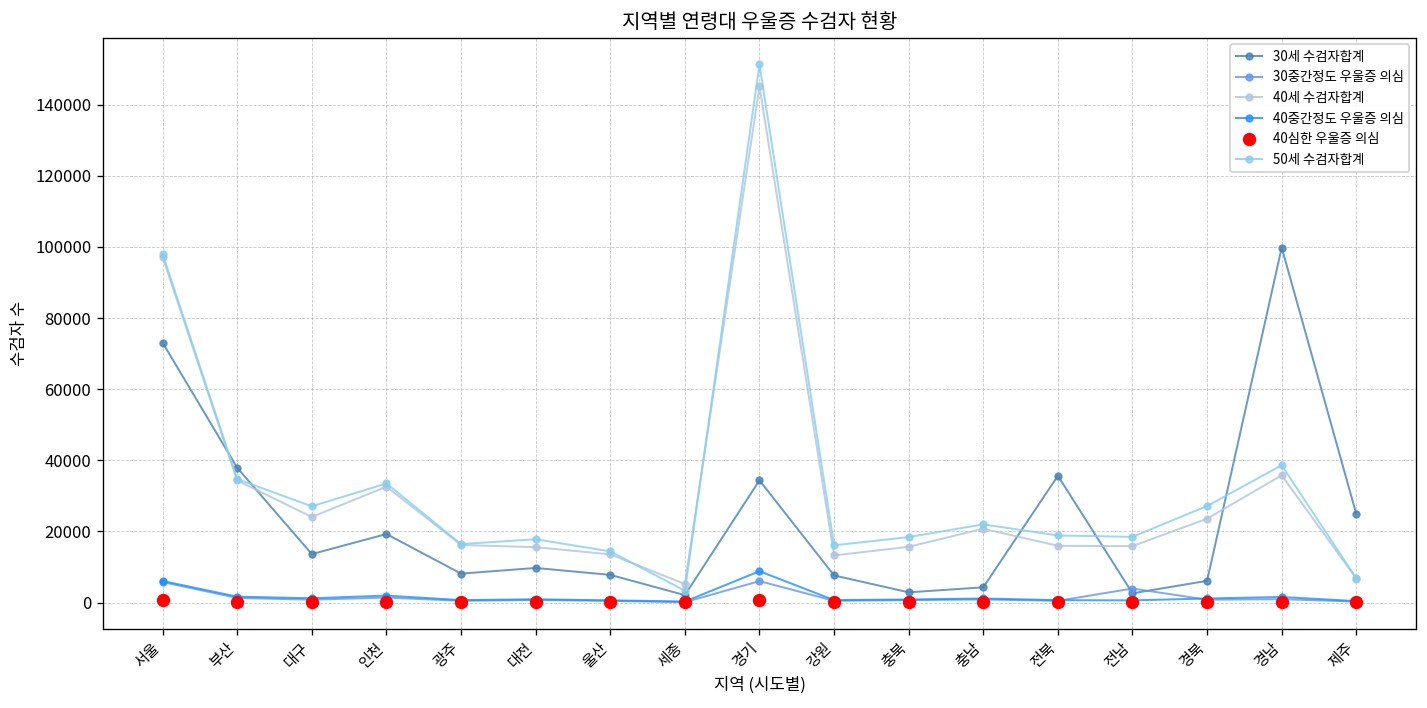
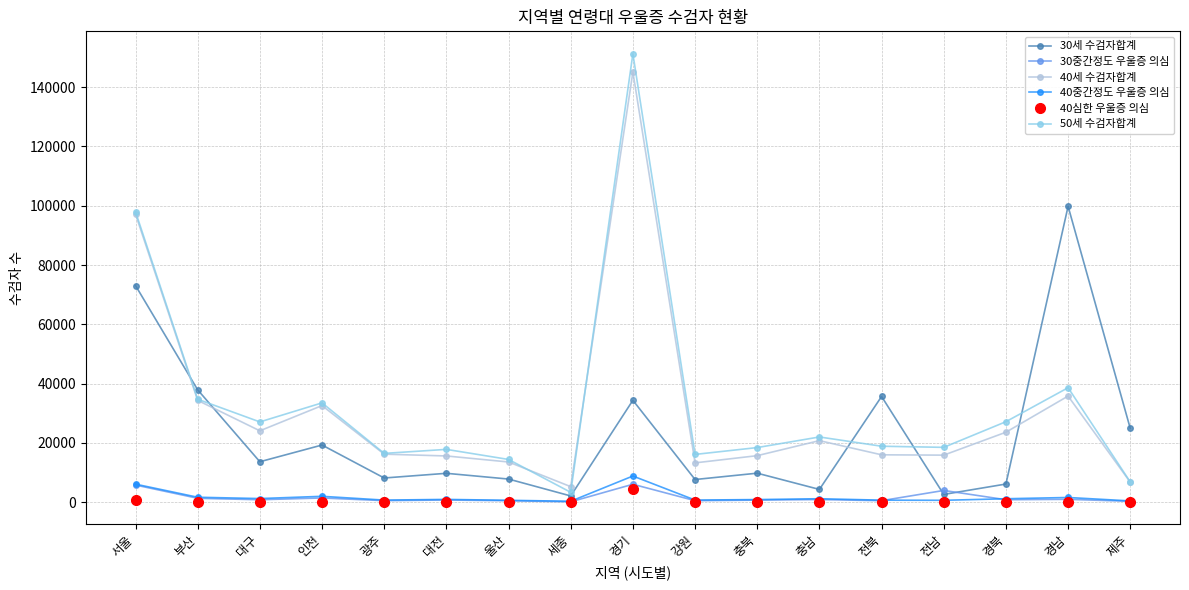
  {
    "30세 수검자합계": {
      "서울": 73000,
      "부산": 38000,
      "대구": 14000,
      "인천": 19000,
      "광주": 8000,
      "대전": 10000,
      "울산": 8000,
      "세종": 2000,
      "경기": 34000,
      "강원": 8000,
-     "충북": 3000,
+     "충북": 10000,
      "충남": 4000,
      "전북": 36000,
      "전남": 3000,
      "경북": 6000,
      "경남": 100000,
      "제주": 25000
    },
    "30중간정도 우울증 의심": {
      "경기": 6000,
      "전남": 4000
    },
    "40중간정도 우울증 의심": {
      "경기": 9000
    },
    "40심한 우울증 의심": {
      "서울": 1000,
      "부산": 0,
      "인천": 0,
-     "경기": 1000
+     "경기": 4000
    }
  }
